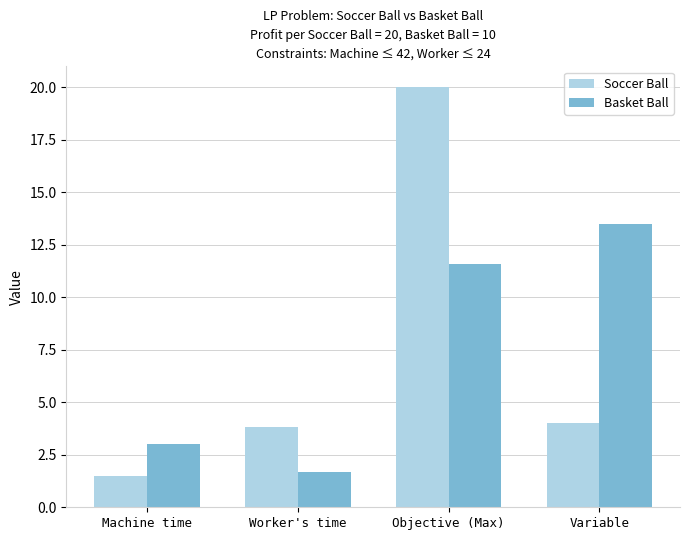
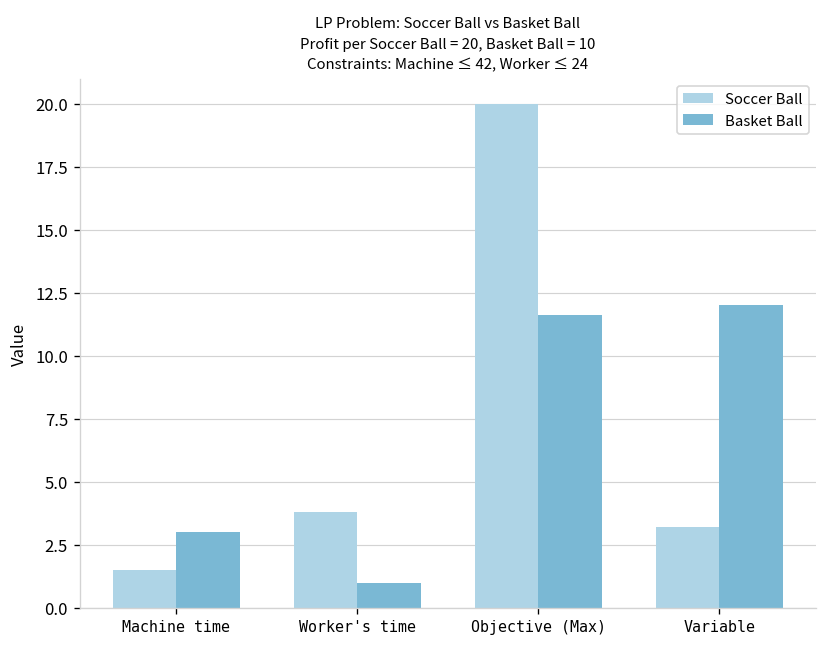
  {
    "Soccer Ball": {
      "Machine time": 1.5,
      "Worker's time": 3.8,
      "Objective (Max)": 20.0,
-     "Variable": 4.0
+     "Variable": 3.2
    },
    "Basket Ball": {
      "Machine time": 3.0,
-     "Worker's time": 1.7,
+     "Worker's time": 1.0,
      "Objective (Max)": 11.6,
-     "Variable": 13.5
+     "Variable": 12.0
    }
  }
